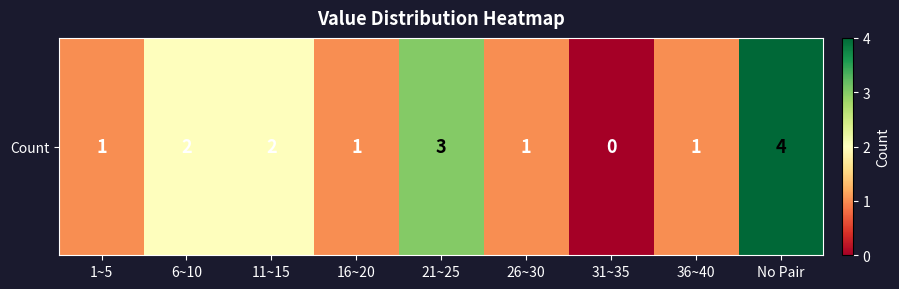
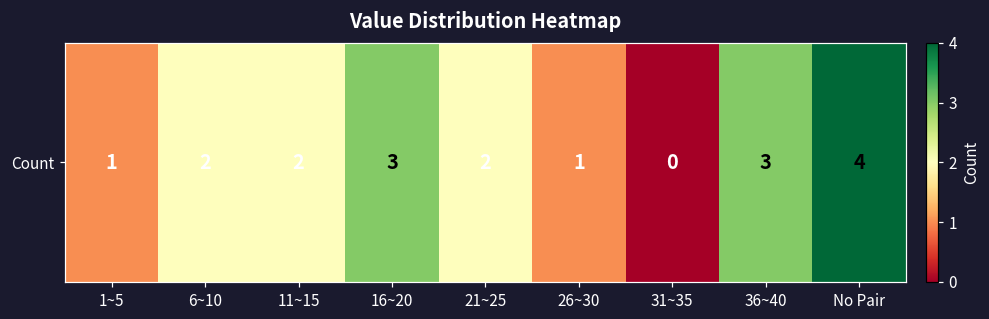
  {
    "Count": {
      "1~5": 1,
      "6~10": 2,
      "11~15": 2,
-     "16~20": 1,
-     "21~25": 3,
+     "16~20": 3,
+     "21~25": 2,
      "26~30": 1,
      "31~35": 0,
-     "36~40": 1,
+     "36~40": 3,
      "No Pair": 4
    }
  }
